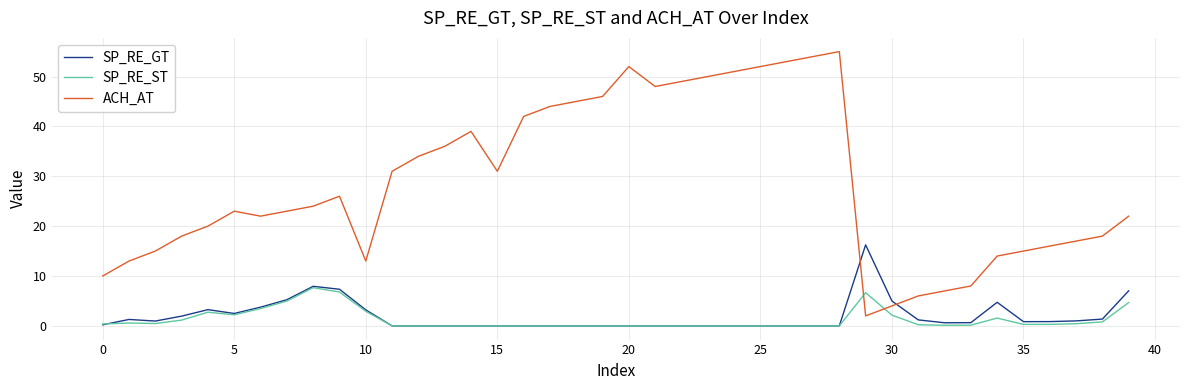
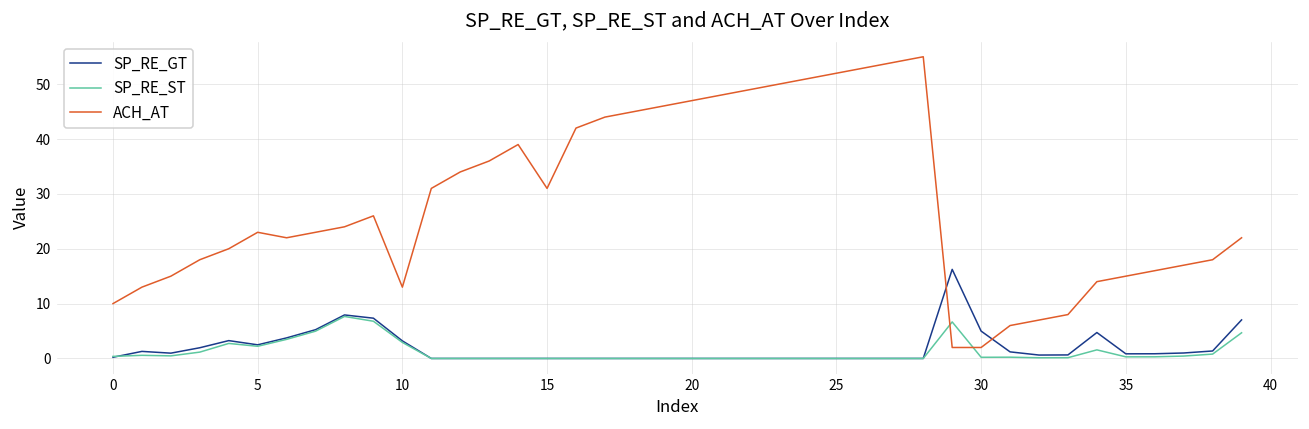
  {
    "SP_RE_GT": {
      "30": 5,
      "35": 1
    },
    "SP_RE_ST": {
-     "30": 2,
+     "30": 0,
      "35": 0
    },
    "ACH_AT": {
      "0": 10,
      "5": 23,
      "10": 13,
      "15": 31,
-     "20": 52,
+     "20": 47,
      "25": 52,
-     "30": 4,
+     "30": 2,
      "35": 15
    }
  }
